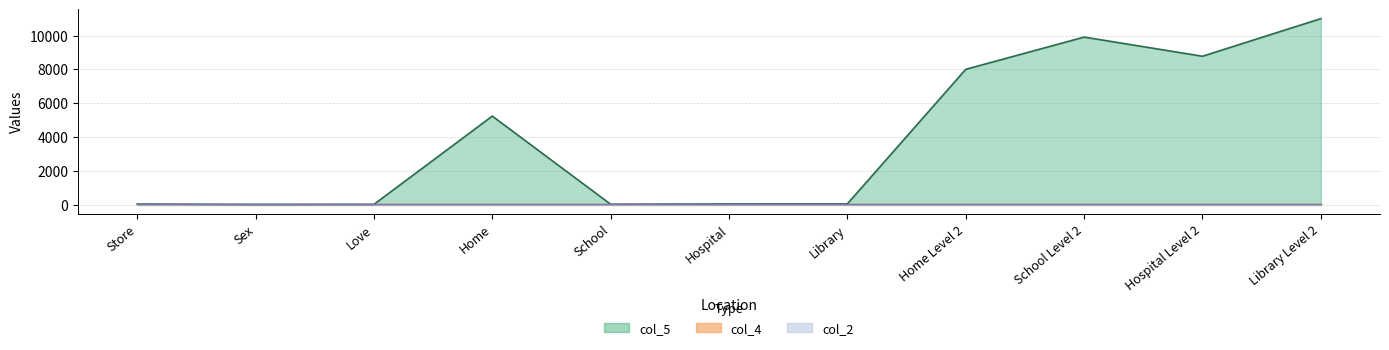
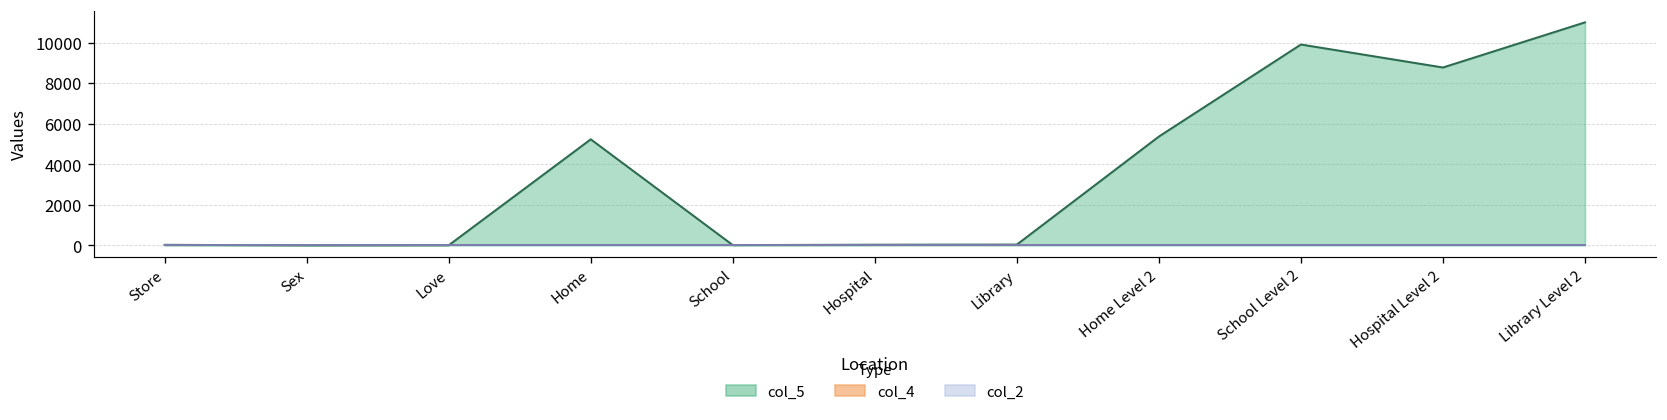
  {
    "col_5": {
      "Home": 5200,
-     "Home Level 2": 8000,
+     "Home Level 2": 5400,
      "School Level 2": 9900,
      "Hospital Level 2": 8800,
      "Library Level 2": 11000
    },
    "col_2": {
      "Home": 0,
      "Home Level 2": 0,
      "School Level 2": 0,
      "Hospital Level 2": 0,
      "Library Level 2": 0
    }
  }
